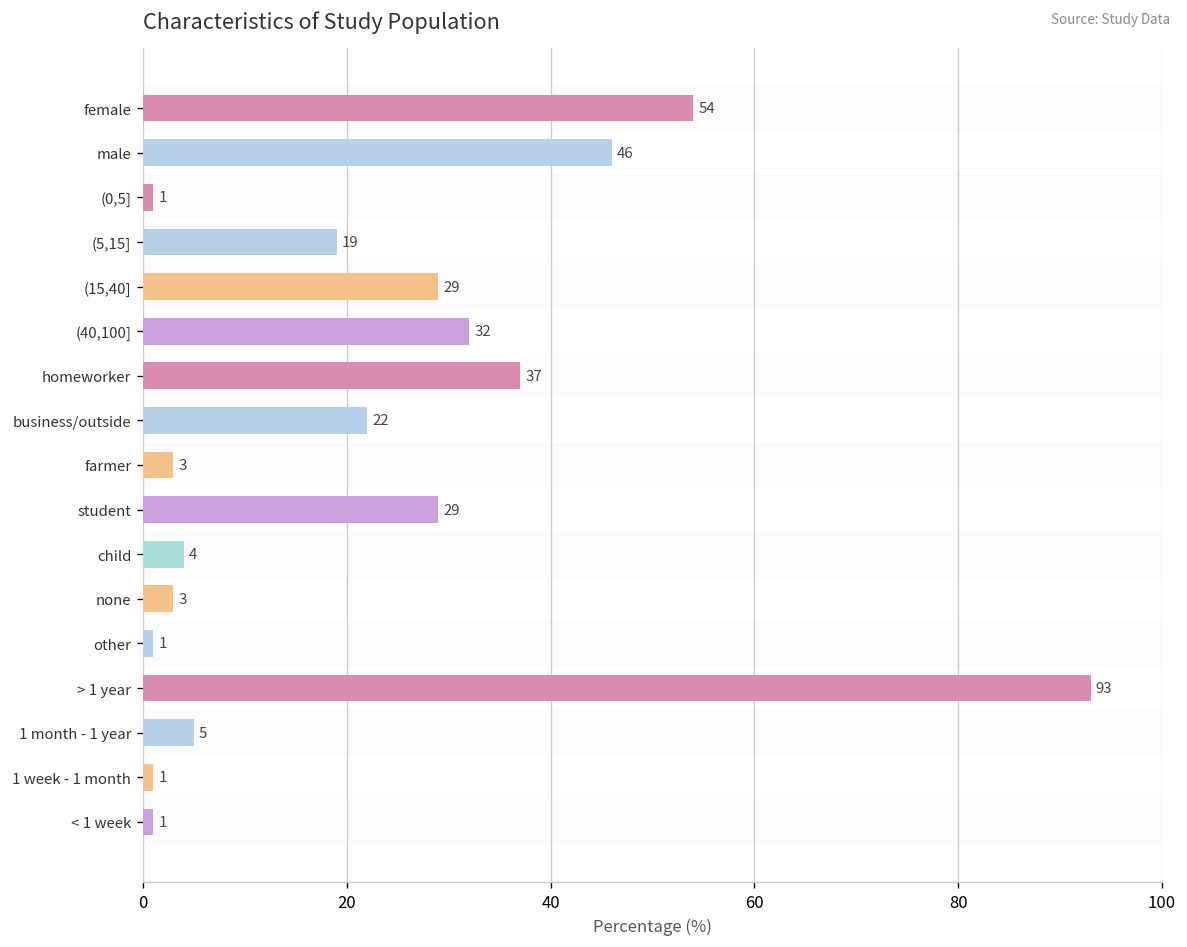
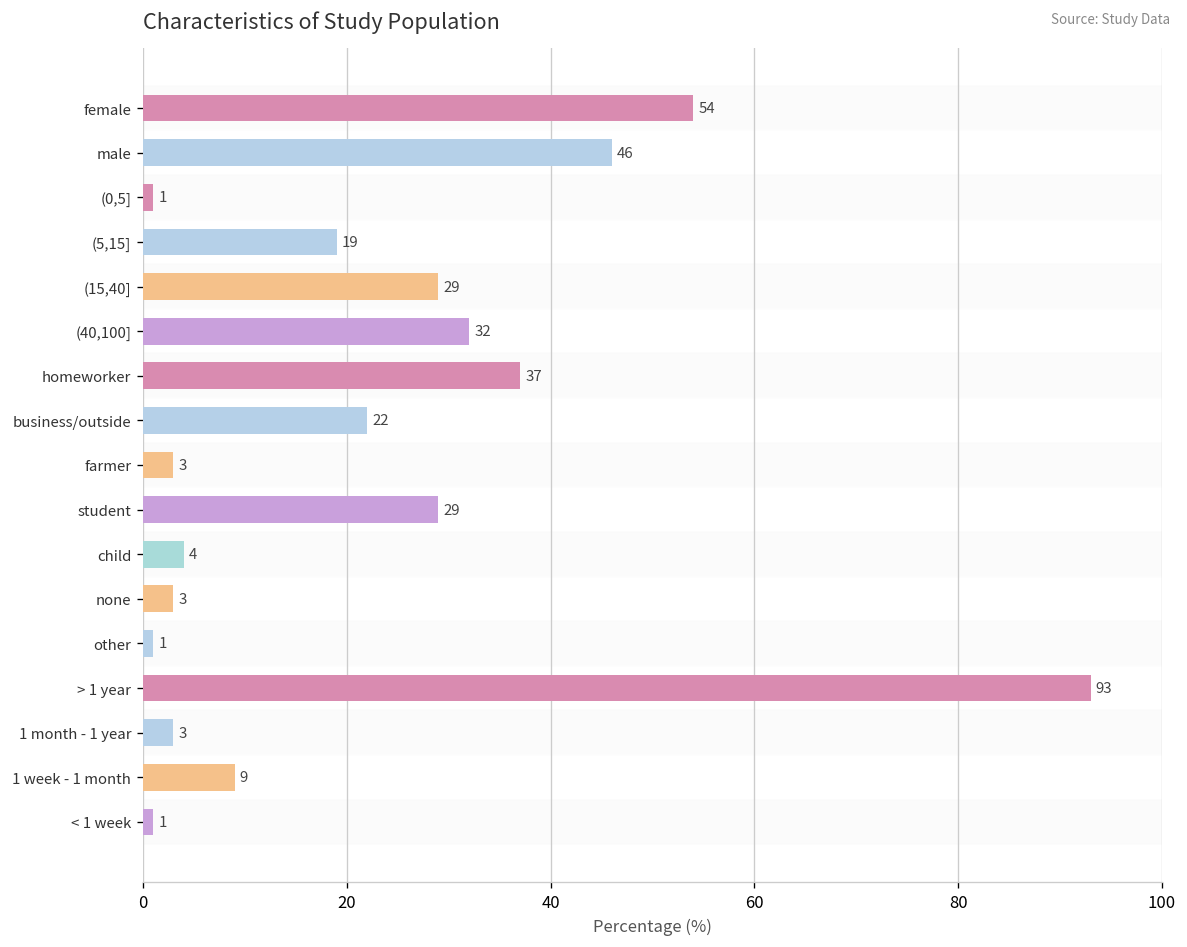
  {
    "female": 54,
    "male": 46,
    "(0,5]": 1,
    "(5,15]": 19,
    "(15,40]": 29,
    "(40,100]": 32,
    "homeworker": 37,
    "business/outside": 22,
    "farmer": 3,
    "student": 29,
    "child": 4,
    "none": 3,
    "other": 1,
    "> 1 year": 93,
-   "1 month - 1 year": 5,
-   "1 week - 1 month": 1,
+   "1 month - 1 year": 3,
+   "1 week - 1 month": 9,
    "< 1 week": 1
  }
